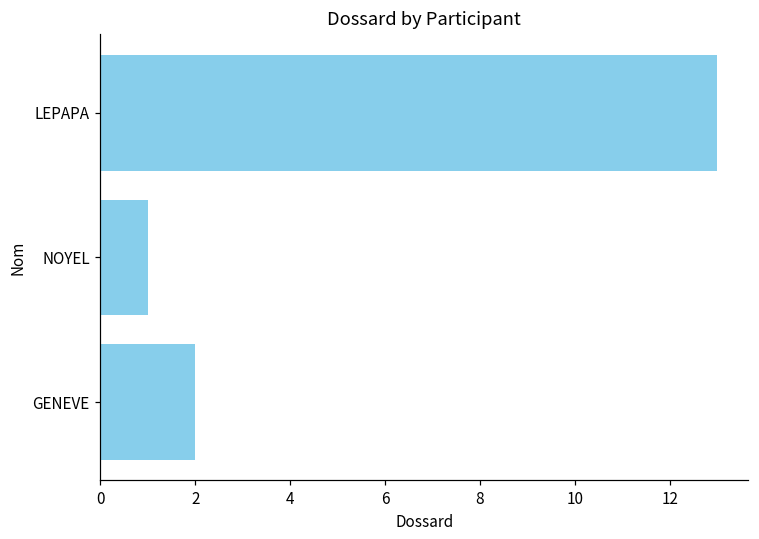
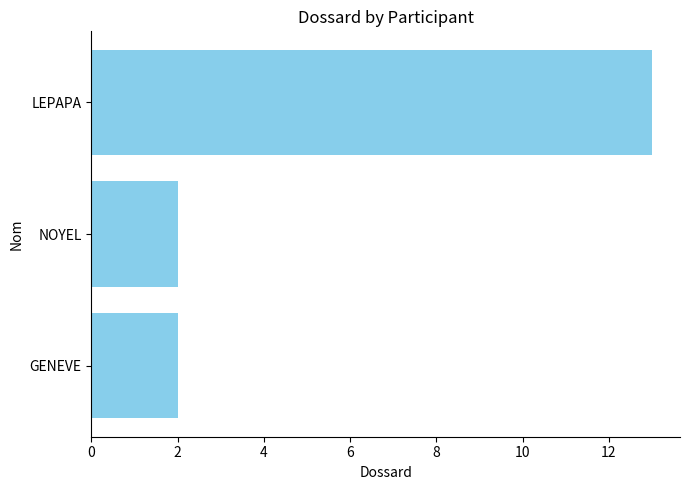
  {
    "LEPAPA": 13,
-   "NOYEL": 1,
+   "NOYEL": 2,
    "GENEVE": 2
  }
